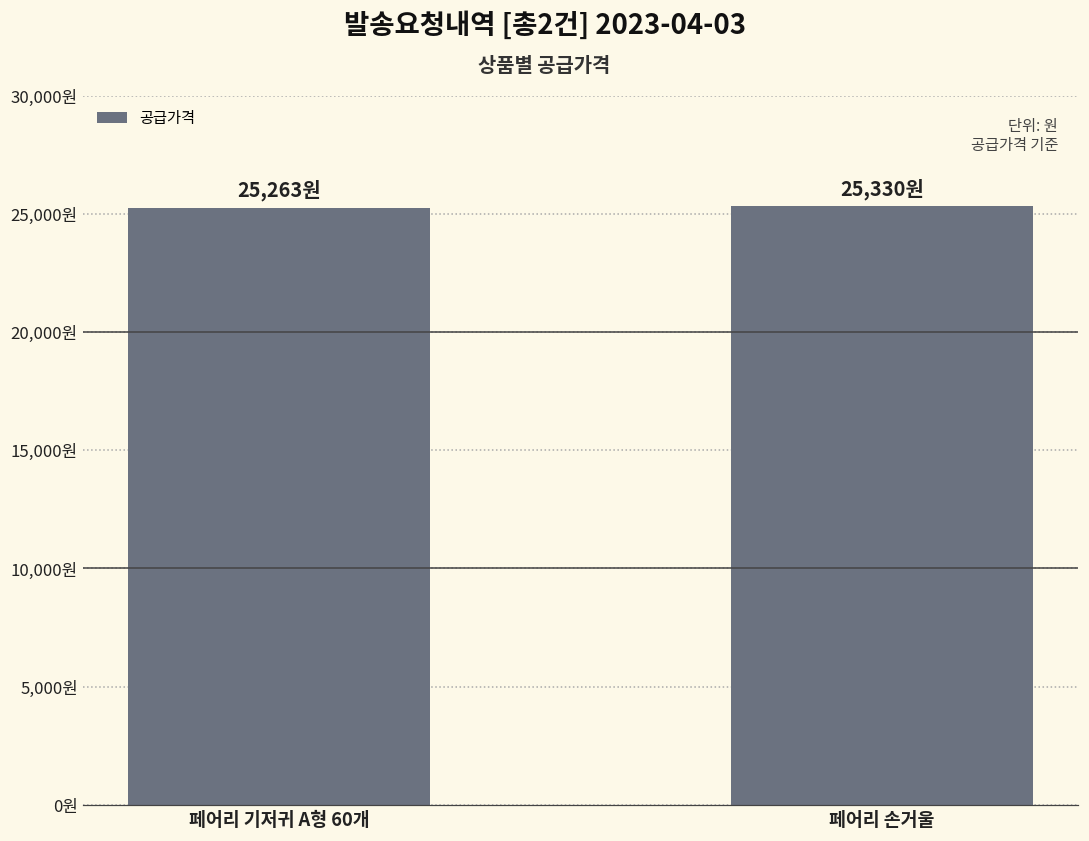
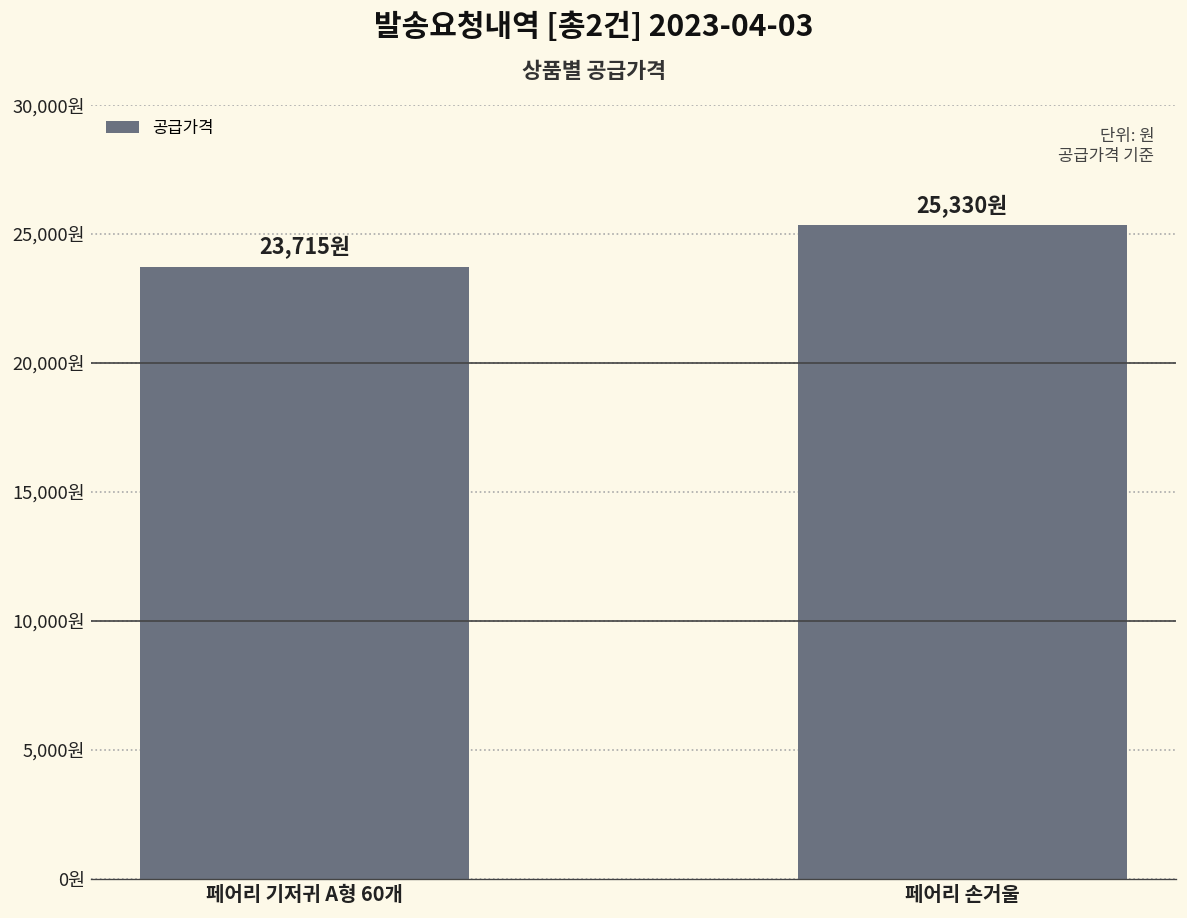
  {
-   "페어리 기저귀 A형 60개": "25,263원",
+   "페어리 기저귀 A형 60개": "23,715원",
    "페어리 손거울": "25,330원"
  }
